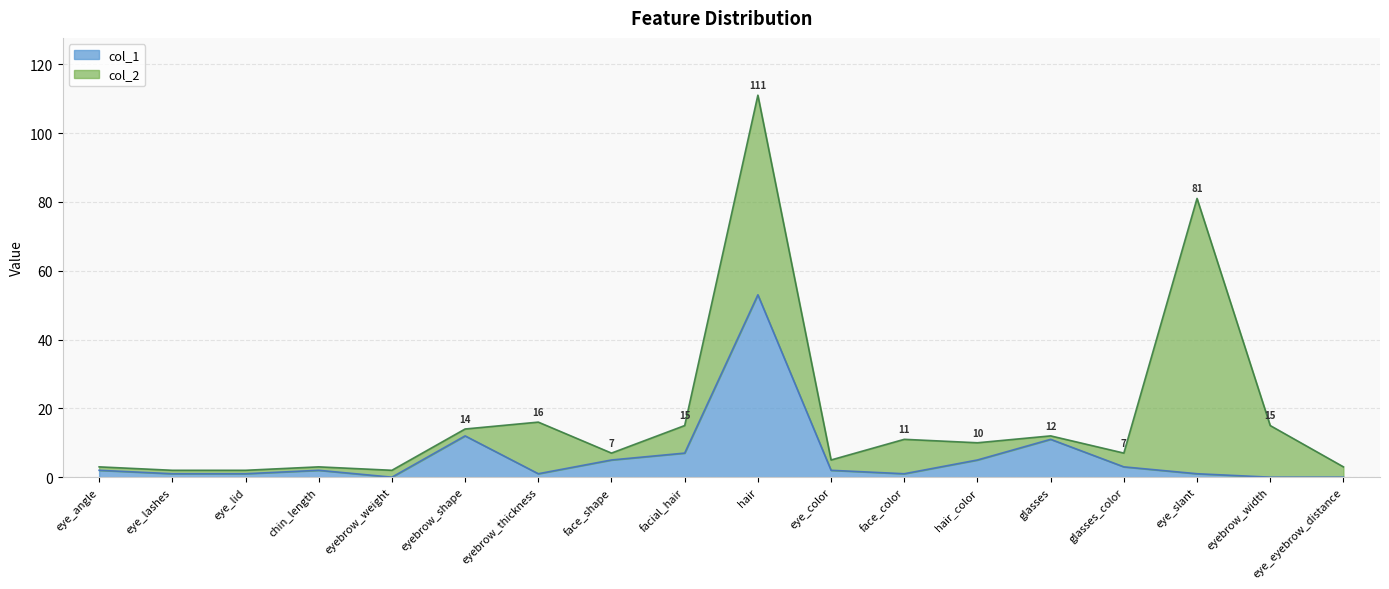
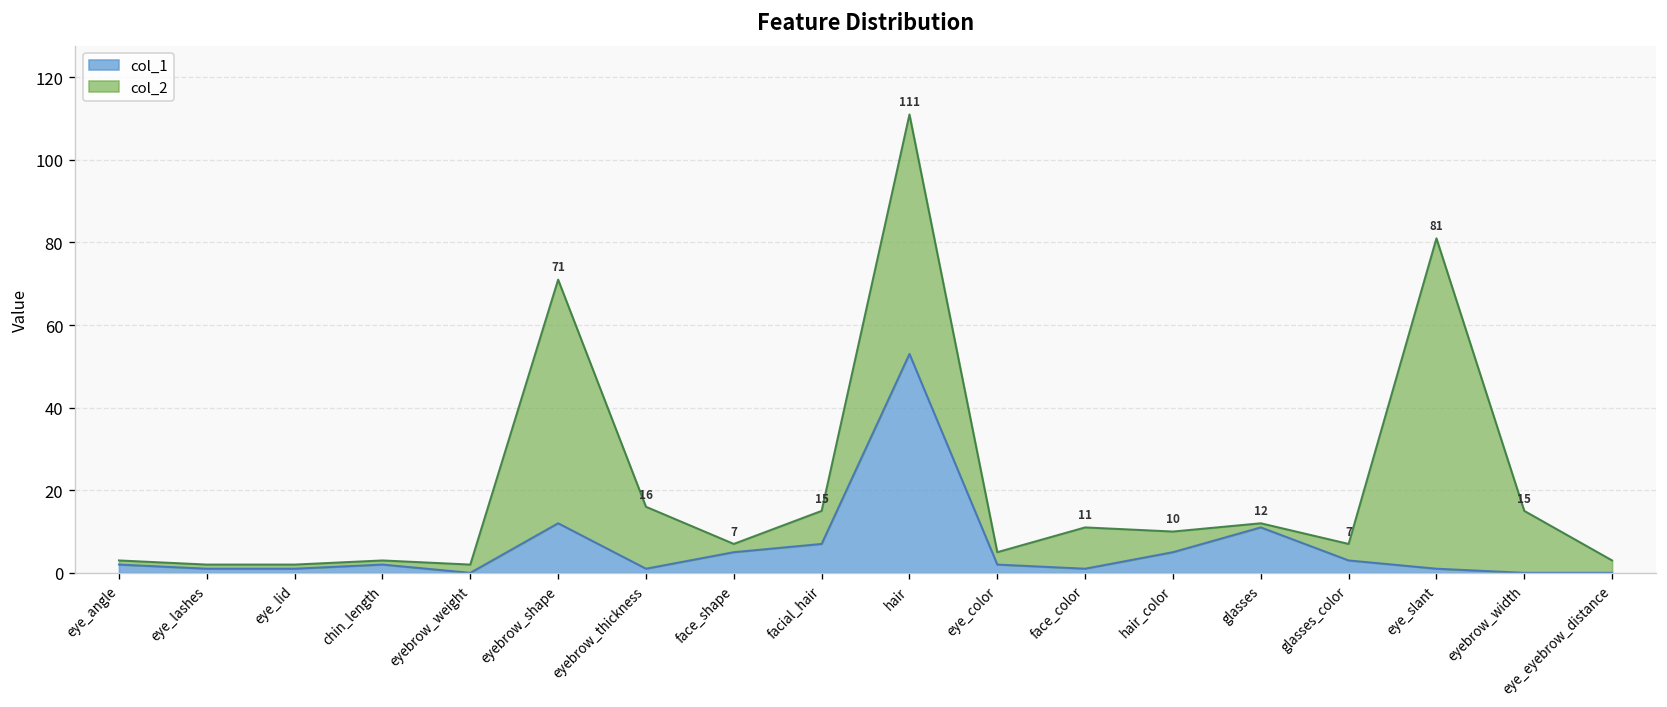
  {
    "col_1": {
      "eye_angle": 2,
      "eye_lashes": 1,
      "eye_lid": 1,
      "chin_length": 2,
      "eyebrow_weight": 0,
      "eyebrow_shape": 12,
      "eyebrow_thickness": 1,
      "face_shape": 5,
      "facial_hair": 7,
      "hair": 53,
      "eye_color": 2,
      "face_color": 1,
      "hair_color": 5,
      "glasses": 11,
      "glasses_color": 3,
      "eye_slant": 1,
      "eyebrow_width": 0,
      "eye_eyebrow_distance": 0
    },
    "col_2": {
-     "eyebrow_shape": 14,
+     "eyebrow_shape": 71,
      "eyebrow_thickness": 16,
      "face_shape": 7,
      "facial_hair": 15,
      "hair": 111,
      "face_color": 11,
      "hair_color": 10,
      "glasses": 12,
      "glasses_color": 7,
      "eye_slant": 81,
      "eyebrow_width": 15
    }
  }
